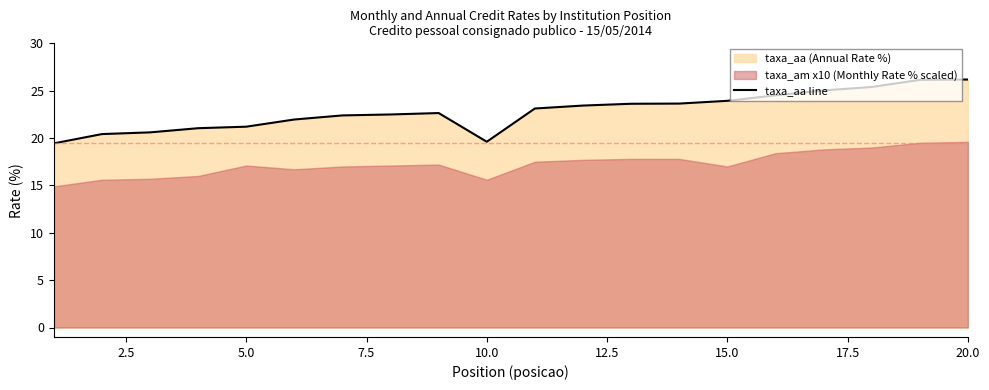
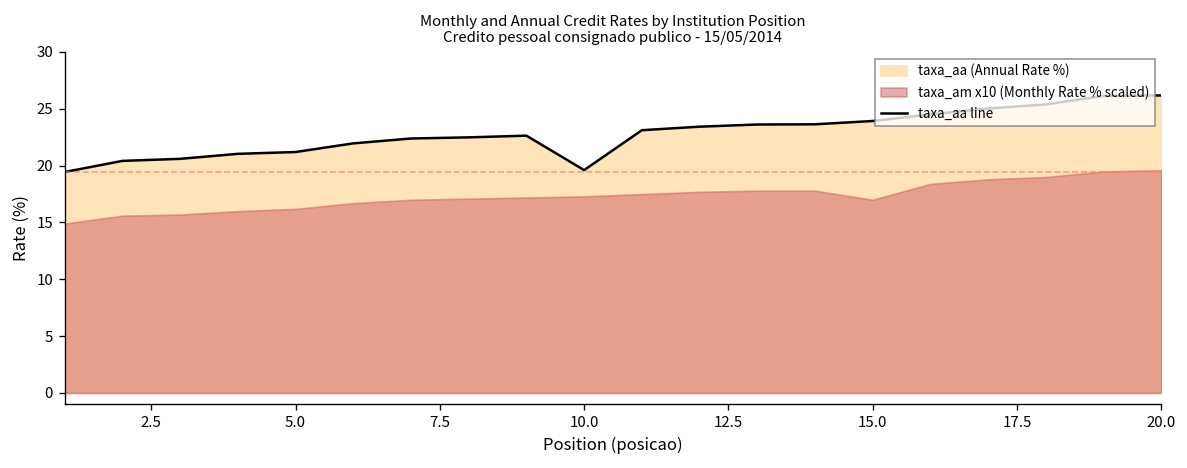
  {
    "taxa_aa (Annual Rate %)": {
      "5.0": 21,
      "10.0": 20,
      "15.0": 24,
      "20.0": 26
    },
    "taxa_am x10 (Monthly Rate % scaled)": {
-     "5.0": 17,
-     "10.0": 16,
+     "5.0": 16,
+     "10.0": 17,
      "15.0": 17,
      "20.0": 20
    }
  }
